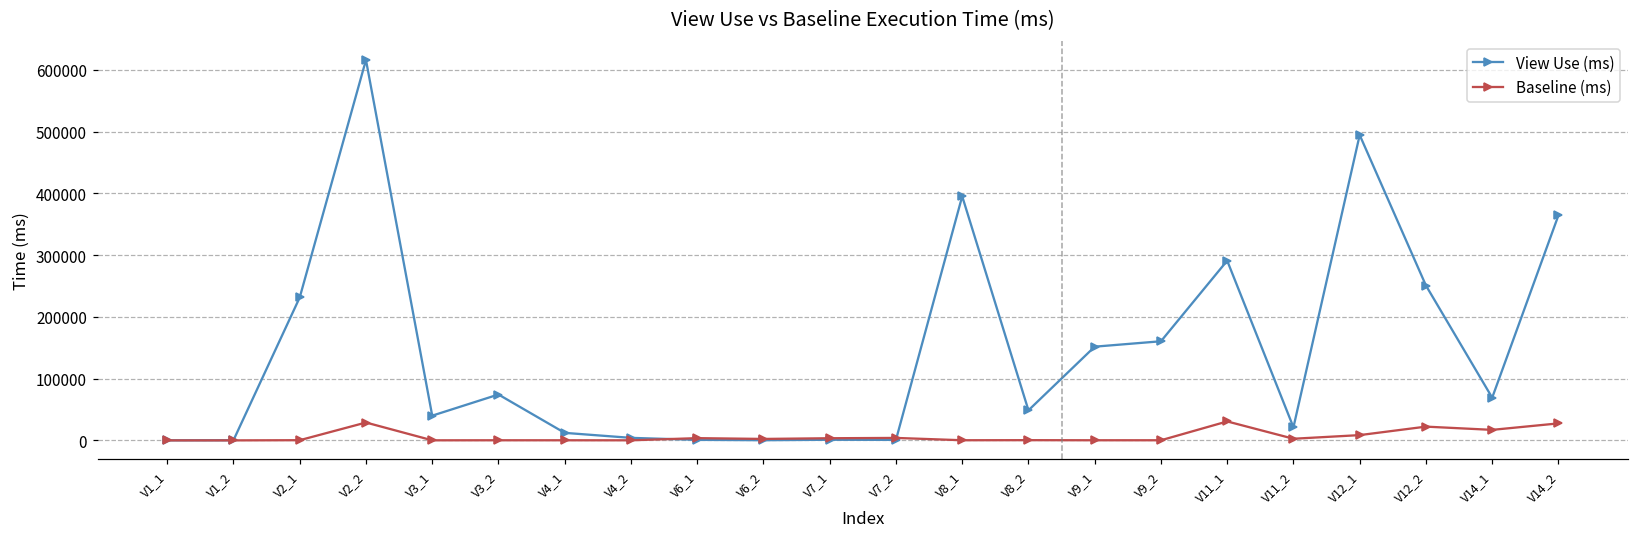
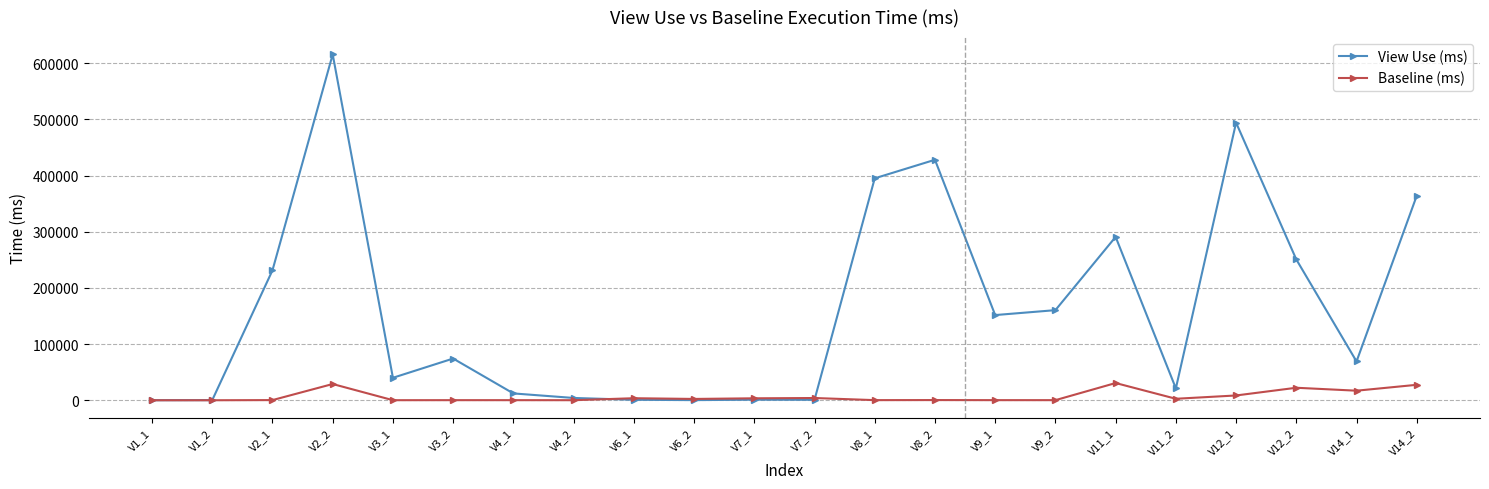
  {
    "View Use (ms)": {
      "V2_1": 230000,
      "V2_2": 620000,
      "V3_1": 40000,
      "V3_2": 70000,
      "V4_1": 10000,
      "V8_1": 400000,
-     "V8_2": 50000,
+     "V8_2": 430000,
      "V9_1": 150000,
      "V9_2": 160000,
      "V11_1": 290000,
      "V11_2": 20000,
      "V12_1": 490000,
      "V12_2": 250000,
      "V14_1": 70000,
      "V14_2": 360000
    },
    "Baseline (ms)": {
      "V2_1": 0,
      "V2_2": 30000,
      "V3_1": 0,
      "V3_2": 0,
      "V4_1": 0,
      "V8_1": 0,
      "V8_2": 0,
      "V9_1": 0,
      "V9_2": 0,
      "V11_1": 30000,
      "V11_2": 0,
      "V12_1": 10000,
      "V12_2": 20000,
      "V14_1": 20000,
      "V14_2": 30000
    }
  }
